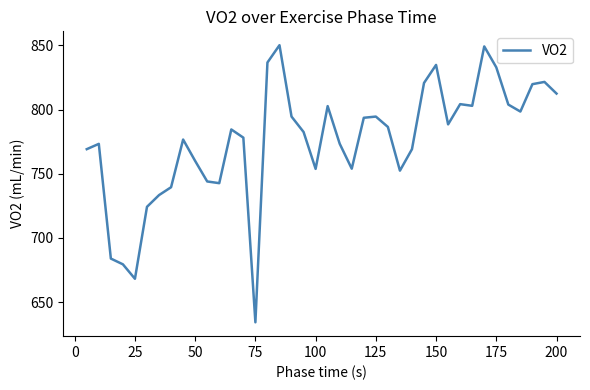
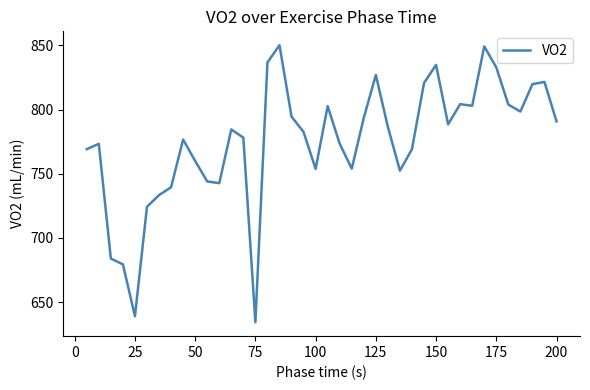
  {
-   "25": 668,
+   "25": 639,
    "50": 760,
    "75": 634,
    "100": 754,
-   "125": 795,
+   "125": 827,
    "150": 835,
    "175": 833,
-   "200": 812
+   "200": 791
  }
